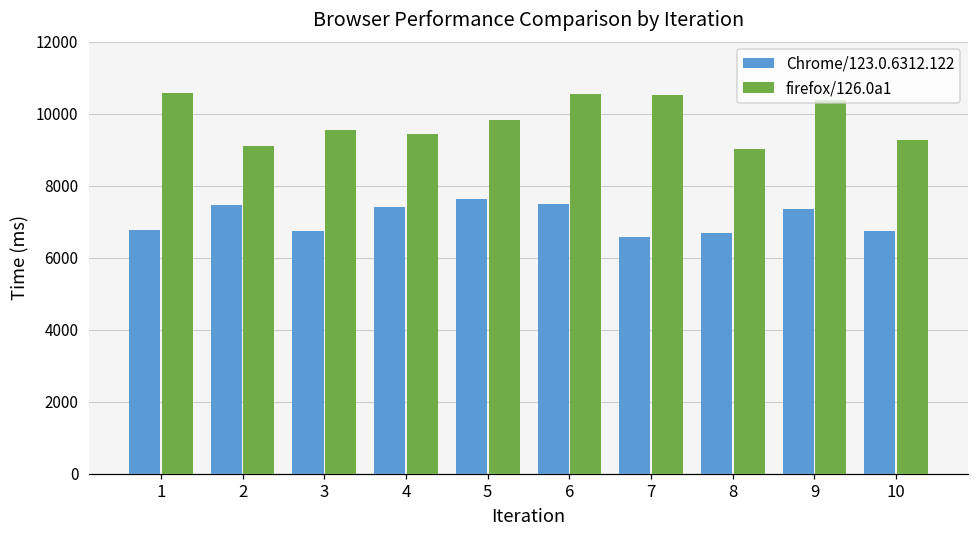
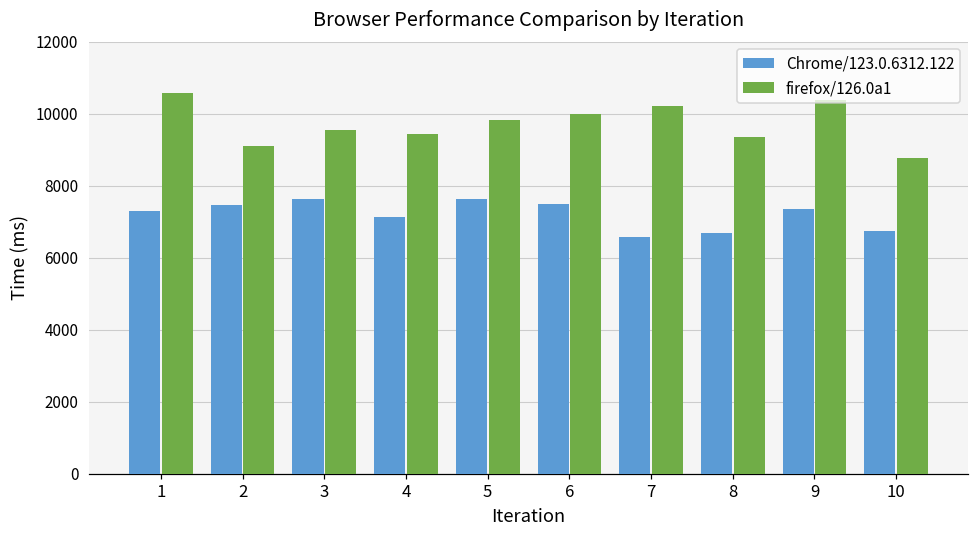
  {
    "Chrome/123.0.6312.122": {
-     "1": 6800,
+     "1": 7300,
      "2": 7500,
-     "3": 6700,
-     "4": 7400,
+     "3": 7600,
+     "4": 7100,
      "5": 7600,
      "6": 7500,
      "7": 6600,
      "8": 6700,
      "9": 7400,
      "10": 6800
    },
    "firefox/126.0a1": {
      "1": 10600,
      "2": 9100,
      "3": 9600,
      "4": 9400,
      "5": 9800,
-     "6": 10500,
-     "7": 10500,
-     "8": 9000,
+     "6": 10000,
+     "7": 10200,
+     "8": 9300,
      "9": 10400,
-     "10": 9300
+     "10": 8800
    }
  }
